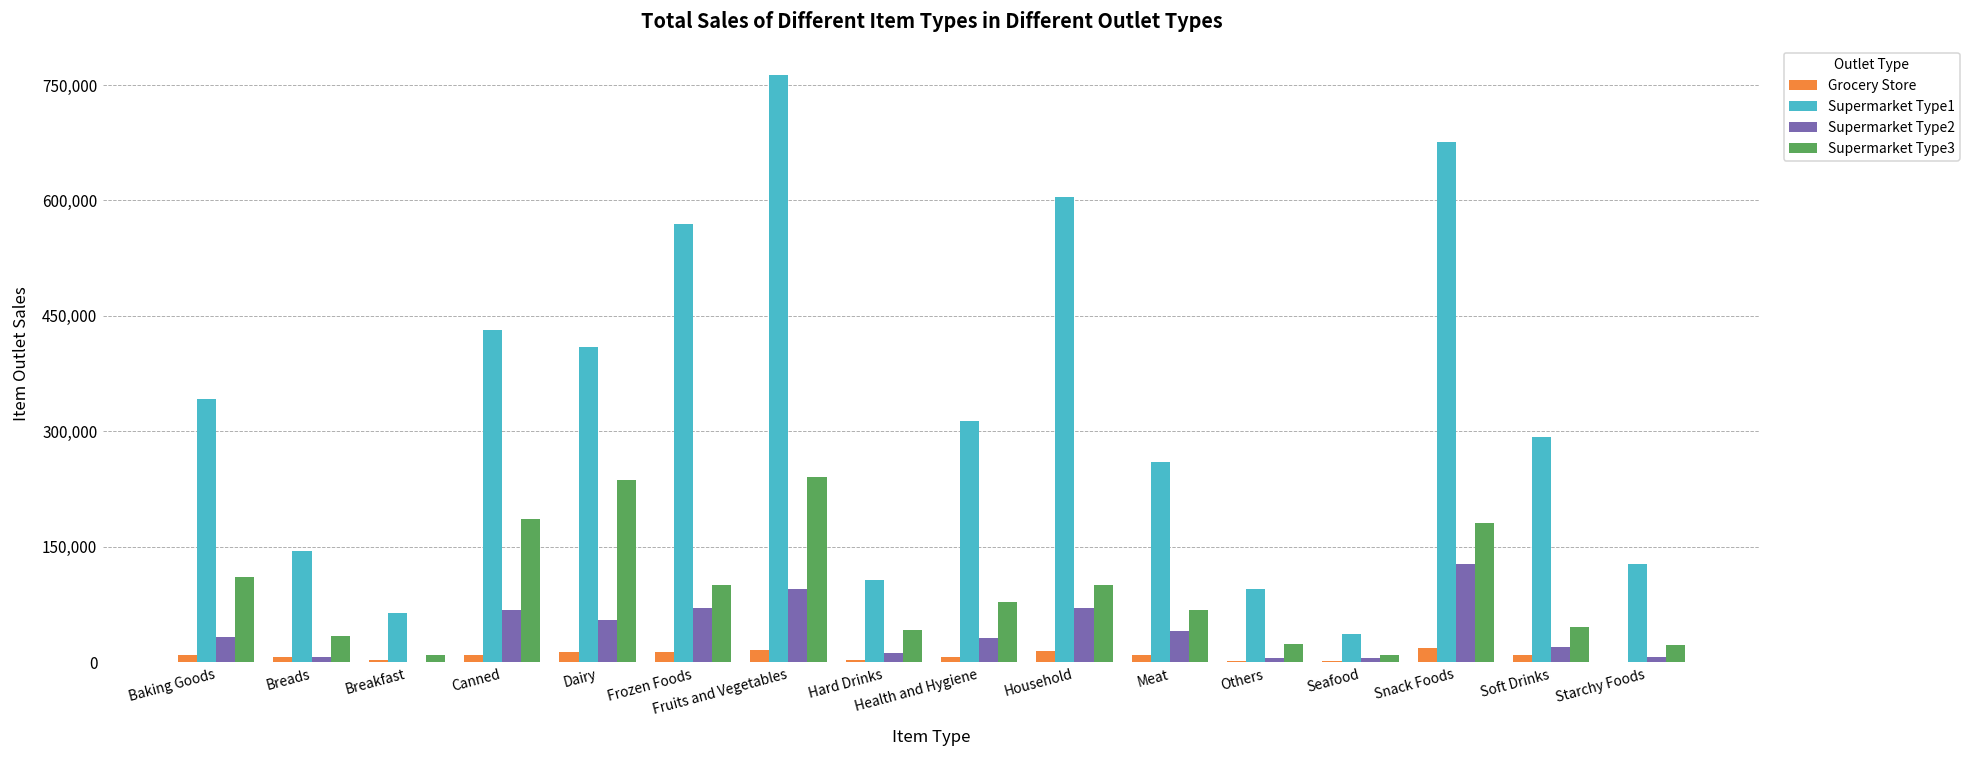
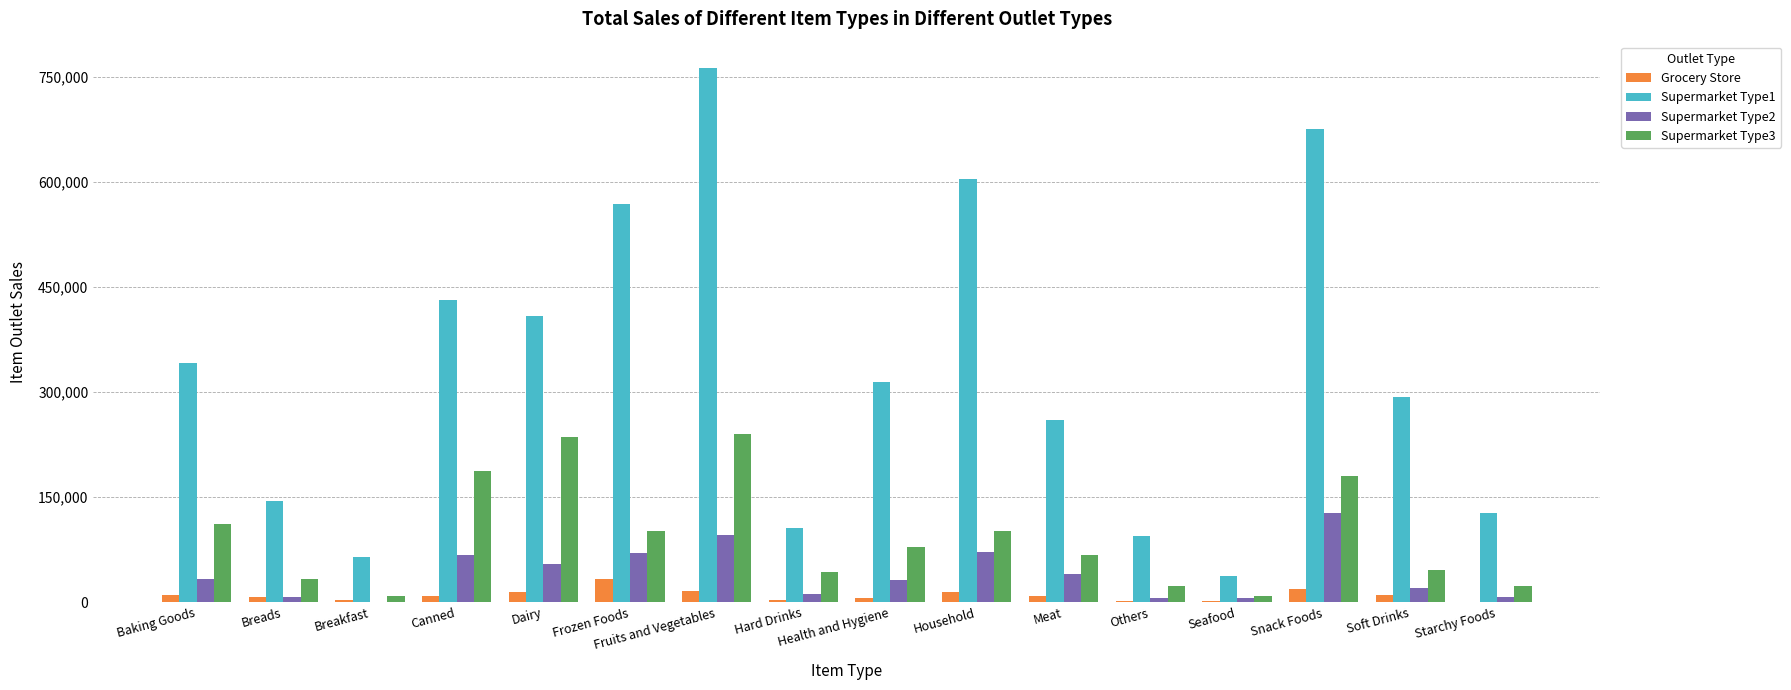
  {
    "Grocery Store": {
      "Baking Goods": "10,000",
      "Breads": "10,000",
      "Canned": "10,000",
      "Dairy": "10,000",
-     "Frozen Foods": "10,000",
+     "Frozen Foods": "30,000",
      "Fruits and Vegetables": "20,000",
      "Health and Hygiene": "10,000",
      "Household": "10,000",
      "Meat": "10,000",
      "Snack Foods": "20,000",
      "Soft Drinks": "10,000"
    },
    "Supermarket Type1": {
      "Baking Goods": "340,000",
      "Breads": "140,000",
      "Breakfast": "60,000",
      "Canned": "430,000",
      "Dairy": "410,000",
      "Frozen Foods": "570,000",
      "Fruits and Vegetables": "760,000",
      "Hard Drinks": "110,000",
      "Health and Hygiene": "310,000",
      "Household": "600,000",
      "Meat": "260,000",
      "Others": "100,000",
      "Seafood": "40,000",
      "Snack Foods": "680,000",
      "Soft Drinks": "290,000",
      "Starchy Foods": "130,000"
    },
    "Supermarket Type2": {
      "Baking Goods": "30,000",
      "Breads": "10,000",
      "Breakfast": "0",
      "Canned": "70,000",
      "Dairy": "50,000",
      "Frozen Foods": "70,000",
      "Fruits and Vegetables": "100,000",
      "Hard Drinks": "10,000",
      "Health and Hygiene": "30,000",
      "Household": "70,000",
      "Meat": "40,000",
      "Others": "10,000",
      "Seafood": "10,000",
      "Snack Foods": "130,000",
      "Soft Drinks": "20,000",
      "Starchy Foods": "10,000"
    },
    "Supermarket Type3": {
      "Baking Goods": "110,000",
      "Breads": "30,000",
      "Breakfast": "10,000",
      "Canned": "190,000",
      "Dairy": "240,000",
      "Frozen Foods": "100,000",
      "Fruits and Vegetables": "240,000",
      "Hard Drinks": "40,000",
      "Health and Hygiene": "80,000",
      "Household": "100,000",
      "Meat": "70,000",
      "Others": "20,000",
      "Seafood": "10,000",
      "Snack Foods": "180,000",
      "Soft Drinks": "50,000",
      "Starchy Foods": "20,000"
    }
  }
